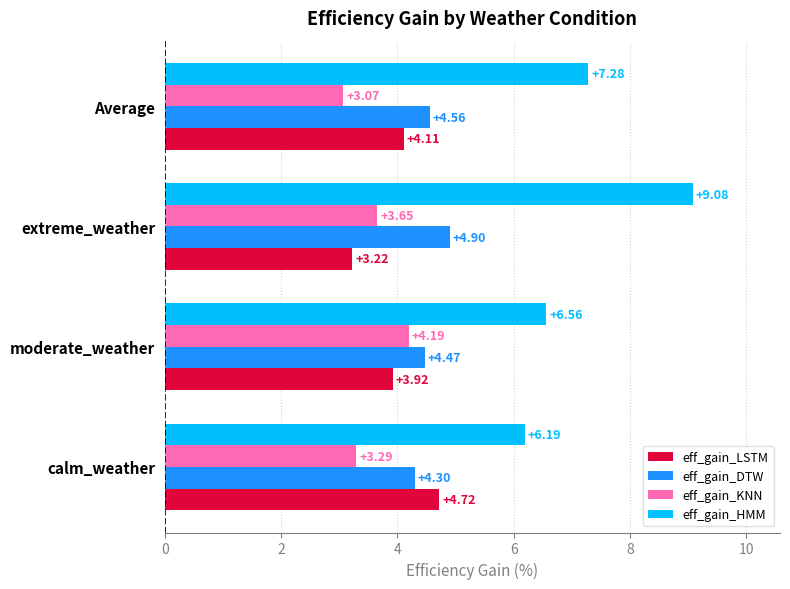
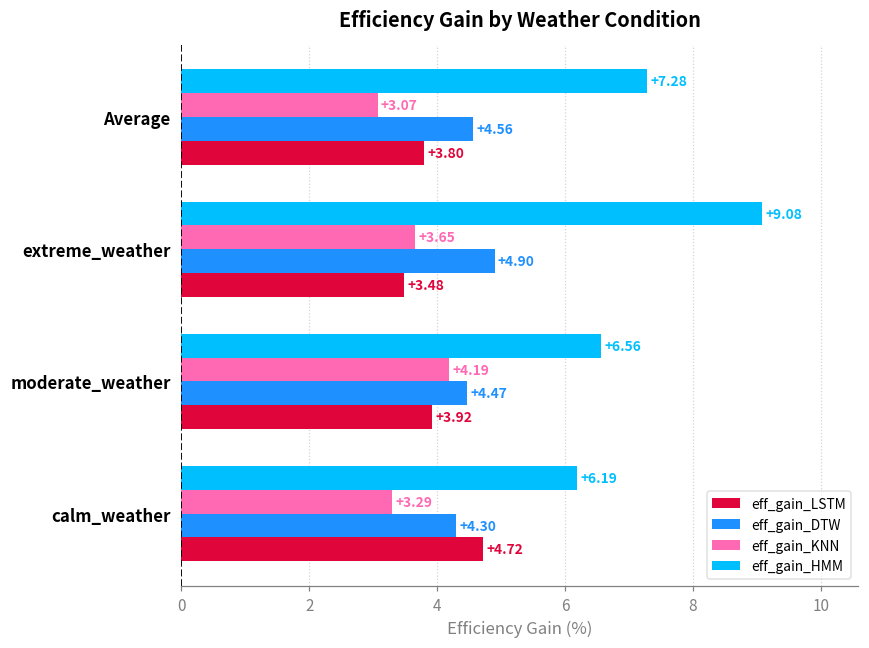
  {
    "eff_gain_LSTM": {
-     "Average": "+4.11",
-     "extreme_weather": "+3.22",
+     "Average": "+3.80",
+     "extreme_weather": "+3.48",
      "moderate_weather": "+3.92",
      "calm_weather": "+4.72"
    },
    "eff_gain_KNN": {
      "Average": "+3.07",
      "extreme_weather": "+3.65",
      "moderate_weather": "+4.19",
      "calm_weather": "+3.29"
    }
  }
